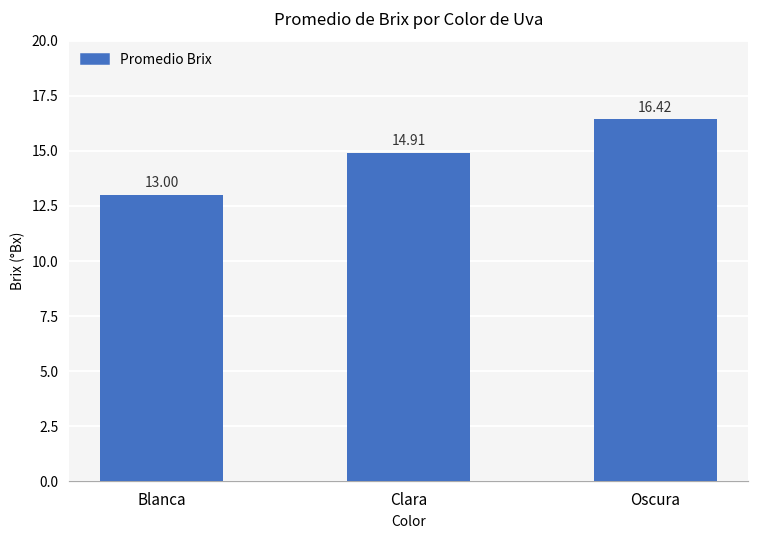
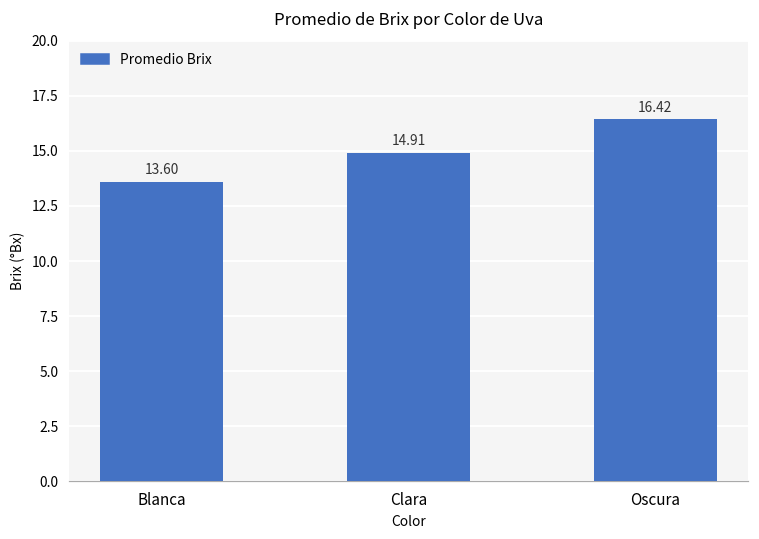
  {
-   "Blanca": 13.00,
+   "Blanca": 13.60,
    "Clara": 14.91,
    "Oscura": 16.42
  }
